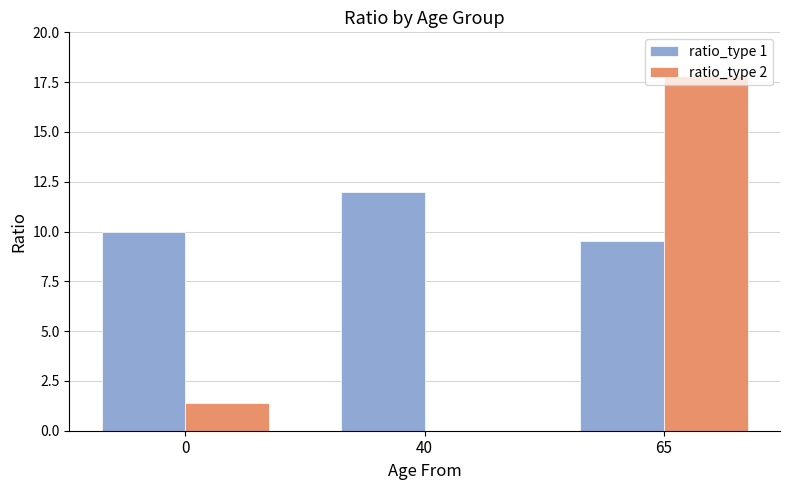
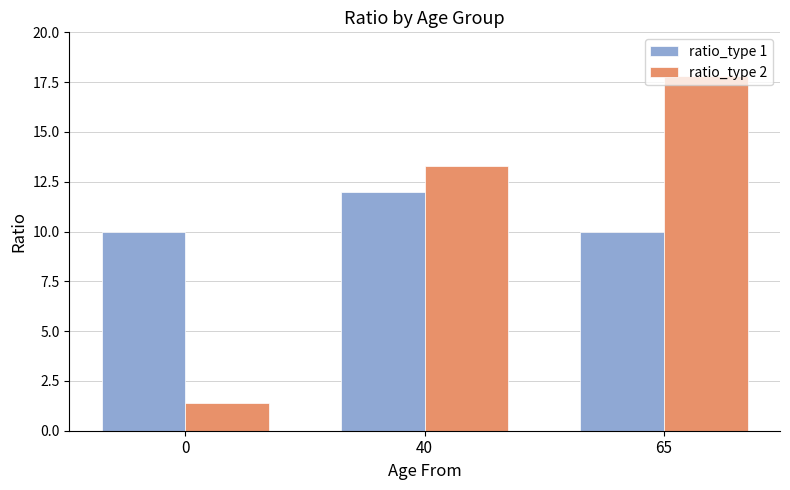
  {
    "ratio_type 1": {
      "0": 10.0,
      "40": 12.0,
-     "65": 9.5
+     "65": 10.0
    },
    "ratio_type 2": {
      "0": 1.4,
-     "40": 0.0
+     "40": 13.3
    }
  }
